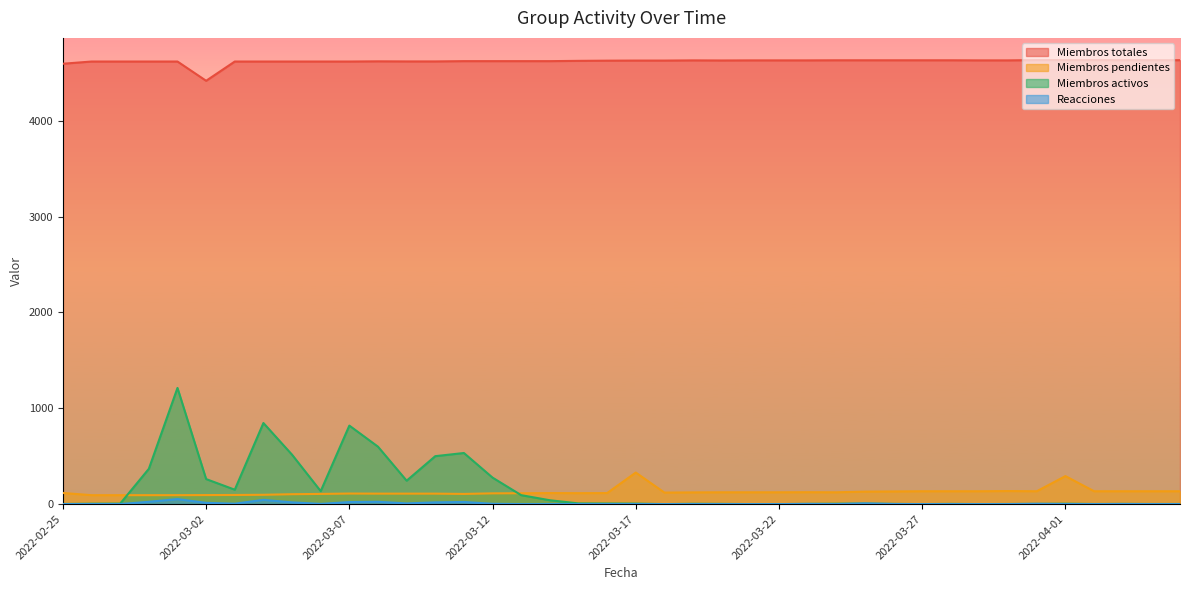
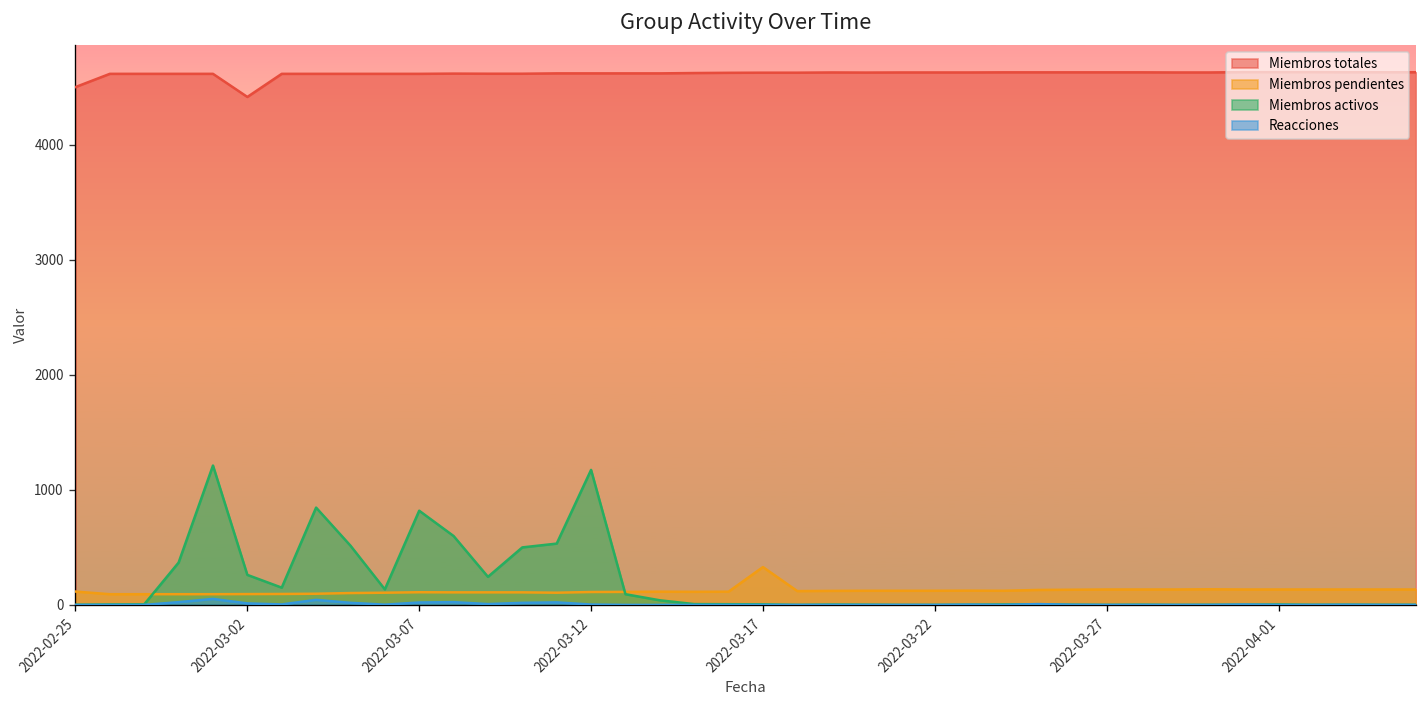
  {
    "Miembros totales": {
-     "2022-02-25": 4600,
+     "2022-02-25": 4500,
      "2022-03-02": 4400,
      "2022-03-07": 4600,
      "2022-03-12": 4600,
      "2022-03-17": 4600,
      "2022-03-22": 4600,
      "2022-03-27": 4600
    },
    "Miembros pendientes": {
      "2022-02-25": 100,
      "2022-03-02": 100,
      "2022-03-07": 100,
      "2022-03-12": 100,
      "2022-03-17": 300,
      "2022-03-22": 100,
      "2022-03-27": 100,
-     "2022-04-01": 300
+     "2022-04-01": 100
    },
    "Miembros activos": {
      "2022-03-02": 300,
      "2022-03-07": 800,
-     "2022-03-12": 300
+     "2022-03-12": 1200
    },
    "Reacciones": {
      "2022-03-02": 0,
      "2022-03-07": 0,
      "2022-03-12": 0
    }
  }
